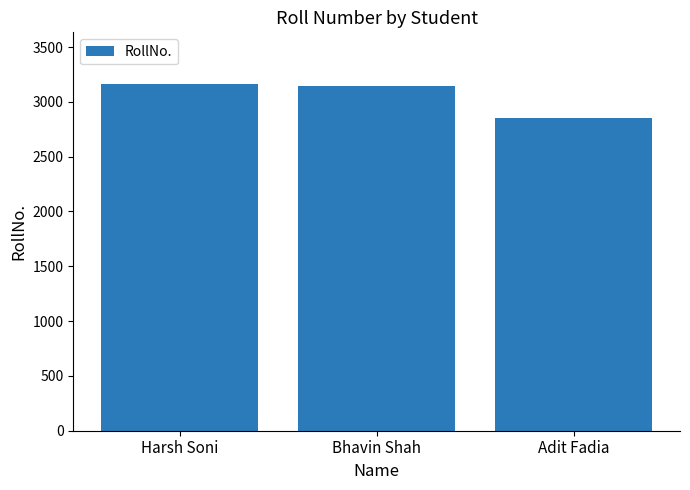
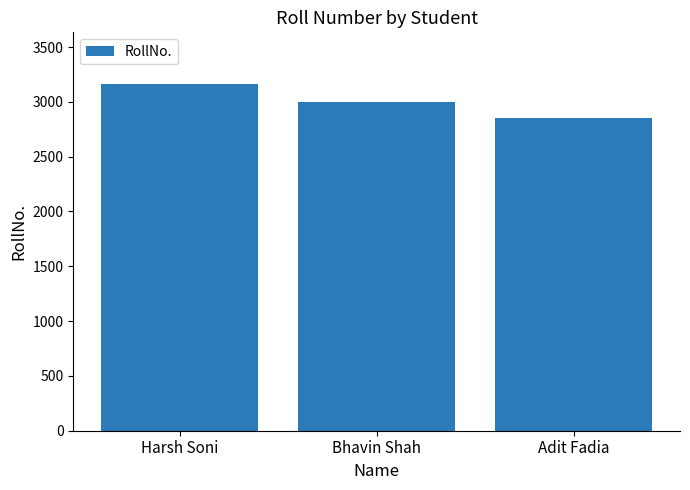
  {
    "Harsh Soni": 3160,
-   "Bhavin Shah": 3150,
+   "Bhavin Shah": 3000,
    "Adit Fadia": 2850
  }
